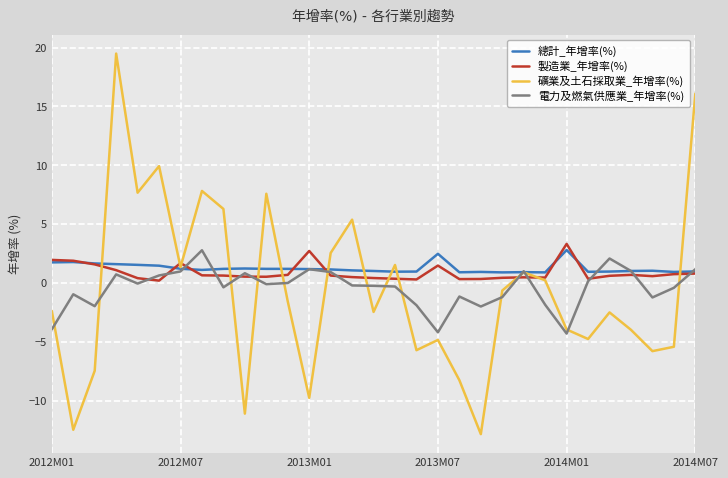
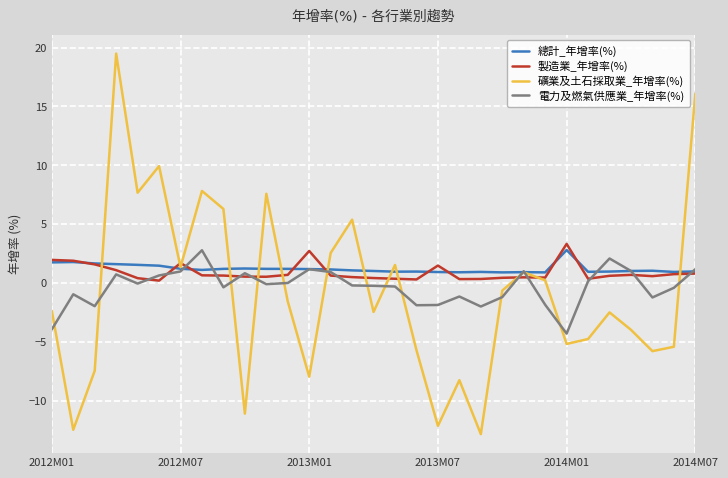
  {
    "總計_年增率(%)": {
-     "2013M07": 2.5,
+     "2013M07": 0.9,
      "2014M01": 2.8
    },
    "製造業_年增率(%)": {
      "2012M07": 1.7,
      "2013M01": 2.7,
      "2013M07": 1.5,
      "2014M01": 3.3
    },
    "礦業及土石採取業_年增率(%)": {
      "2012M01": -2.4,
-     "2013M01": -9.8,
-     "2013M07": -4.8,
-     "2014M01": -4.0,
+     "2013M01": -8.0,
+     "2013M07": -12.1,
+     "2014M01": -5.2,
      "2014M07": 16.1
    },
    "電力及燃氣供應業_年增率(%)": {
      "2012M01": -3.9,
      "2012M07": 1.0,
-     "2013M07": -4.2,
+     "2013M07": -1.9,
      "2014M01": -4.3
    }
  }
